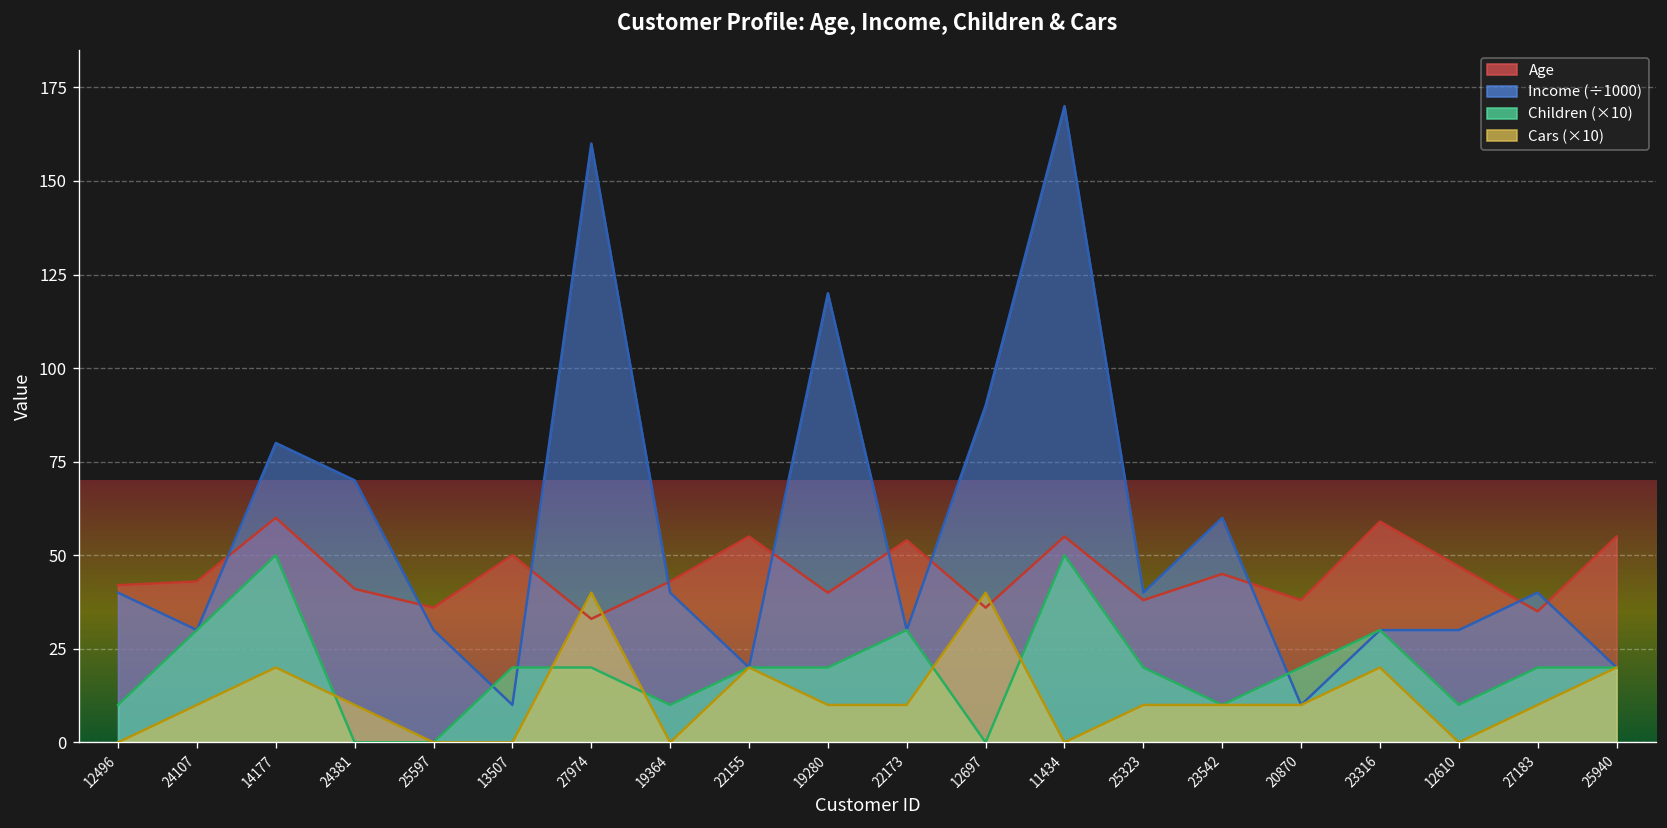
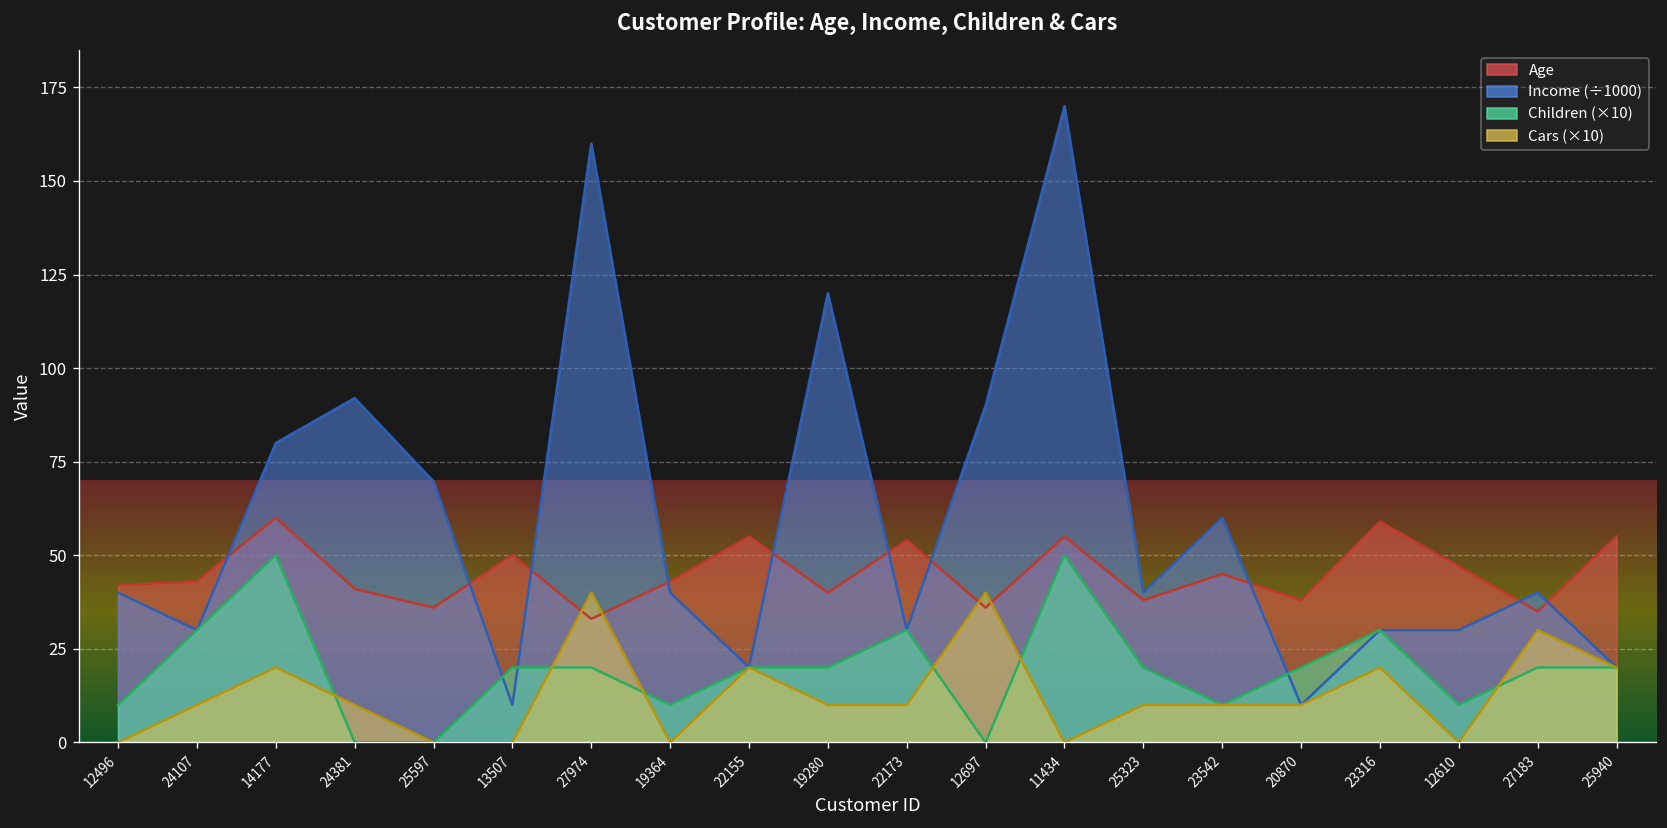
  {
    "Age": {
      "12496": 42,
      "24107": 43,
      "14177": 60,
      "24381": 41,
      "25597": 36,
      "13507": 50,
      "27974": 33,
      "19364": 43,
      "22155": 55,
      "19280": 40,
      "22173": 54,
      "12697": 36,
      "11434": 55,
      "25323": 38,
      "23542": 45,
      "20870": 38,
      "23316": 59,
      "12610": 47,
      "27183": 35,
      "25940": 55
    },
    "Income (÷1000)": {
      "12496": 40,
      "14177": 80,
-     "24381": 70,
-     "25597": 30,
+     "24381": 92,
+     "25597": 70,
      "13507": 10,
      "27974": 160,
      "19364": 40,
      "19280": 120,
      "12697": 90,
      "11434": 170,
      "25323": 40,
      "23542": 60,
      "12610": 30,
      "27183": 40
    },
    "Children (×10)": {
      "12496": 10,
      "14177": 50,
      "24381": 0,
      "13507": 20,
      "27974": 20,
      "19364": 10,
      "19280": 20,
      "12697": 0,
      "11434": 50,
      "25323": 20,
      "20870": 20,
      "12610": 10,
      "27183": 20
    },
    "Cars (×10)": {
      "12496": 0,
      "24107": 10,
      "14177": 20,
      "24381": 10,
      "13507": 0,
      "27974": 40,
      "19364": 0,
      "19280": 10,
      "22173": 10,
      "12697": 40,
      "11434": 0,
      "25323": 10,
      "23316": 20,
      "12610": 0,
-     "27183": 10
+     "27183": 30
    }
  }
